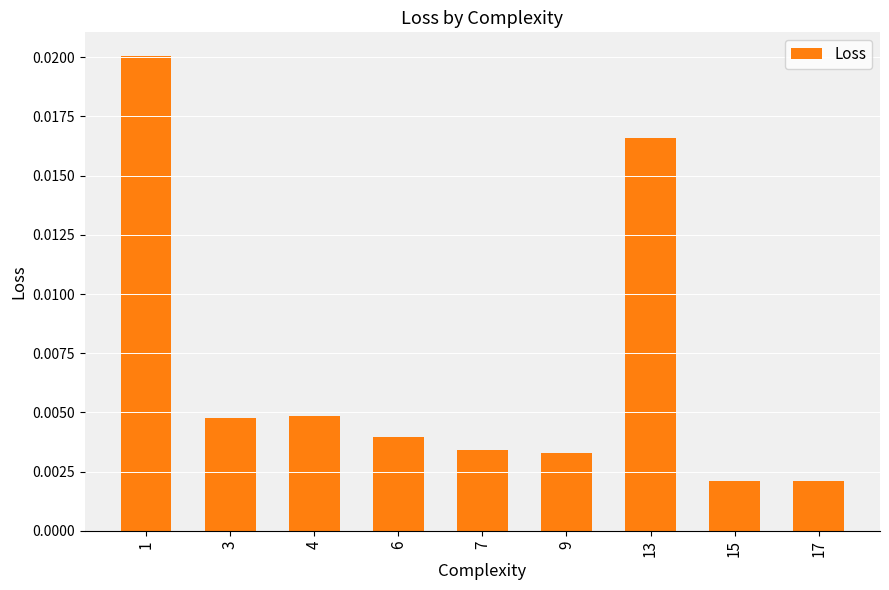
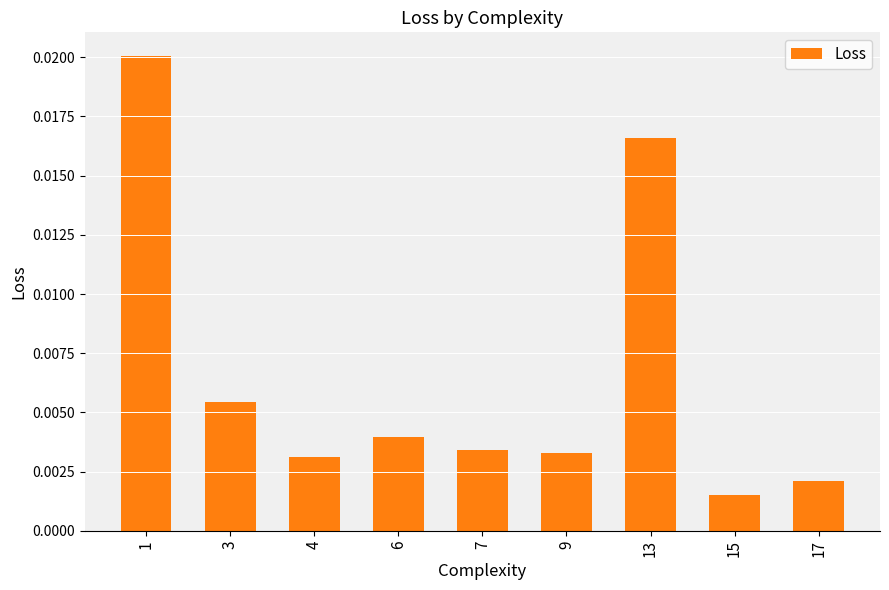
  {
    "1": 0.0201,
-   "3": 0.0048,
-   "4": 0.0048,
+   "3": 0.0055,
+   "4": 0.0031,
    "6": 0.0040,
    "7": 0.0034,
    "9": 0.0033,
    "13": 0.0166,
-   "15": 0.0021,
+   "15": 0.0015,
    "17": 0.0021
  }
